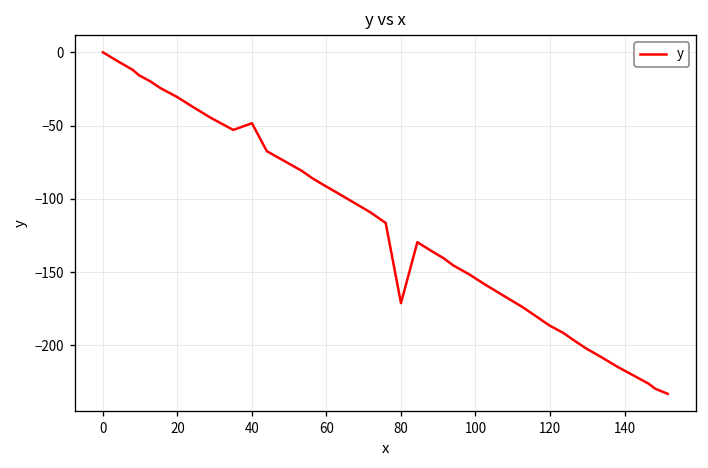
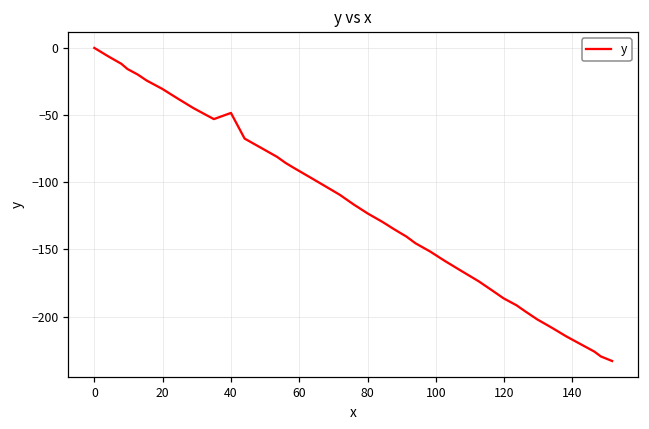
  {
    "0": 0,
    "40": -48,
-   "80": -171
+   "80": -123
  }
